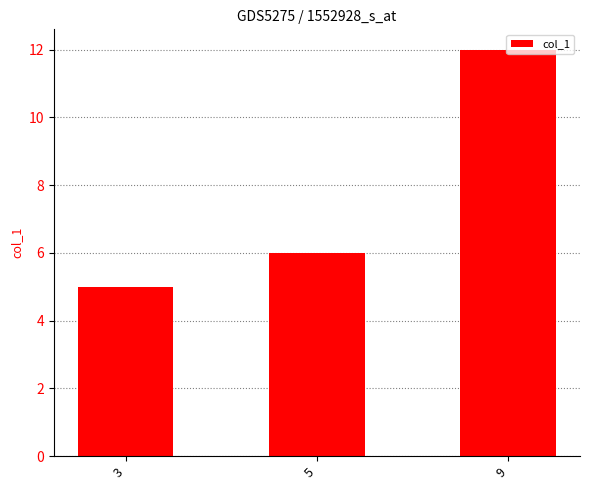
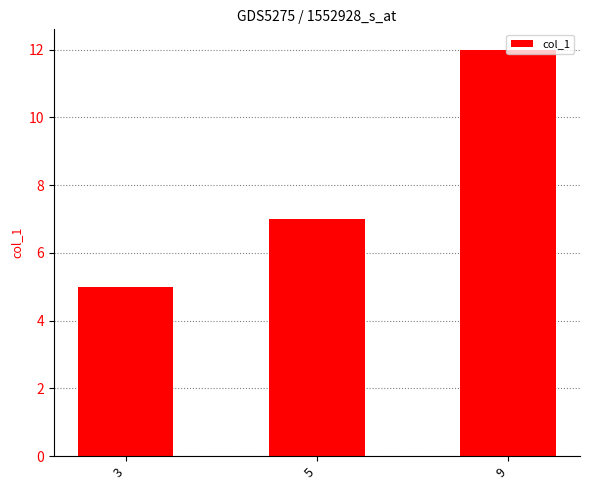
  {
    "3": 5,
-   "5": 6
+   "5": 7
  }
